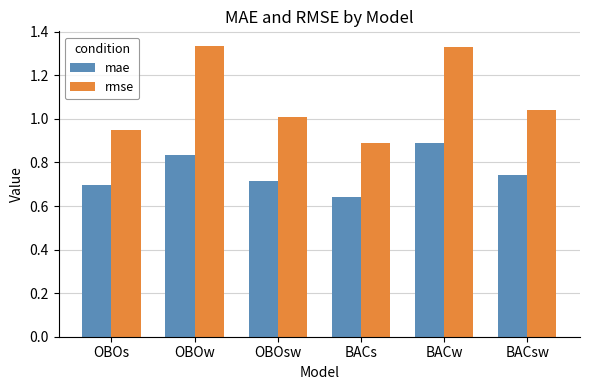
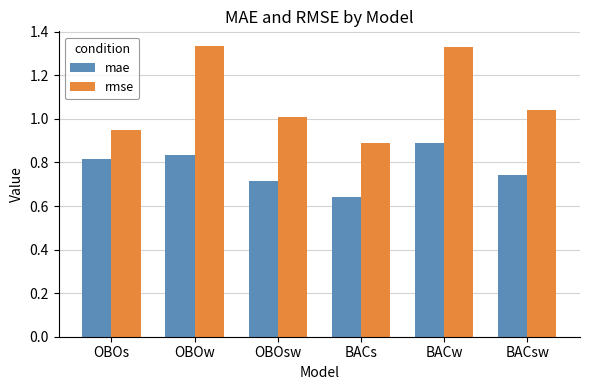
  {
    "mae": {
-     "OBOs": 0.70,
+     "OBOs": 0.82,
      "OBOw": 0.84,
      "OBOsw": 0.71,
      "BACs": 0.64,
      "BACw": 0.89,
      "BACsw": 0.74
    },
    "rmse": {
      "OBOs": 0.95,
      "OBOw": 1.34,
      "OBOsw": 1.01,
      "BACs": 0.89,
      "BACw": 1.33,
      "BACsw": 1.04
    }
  }
